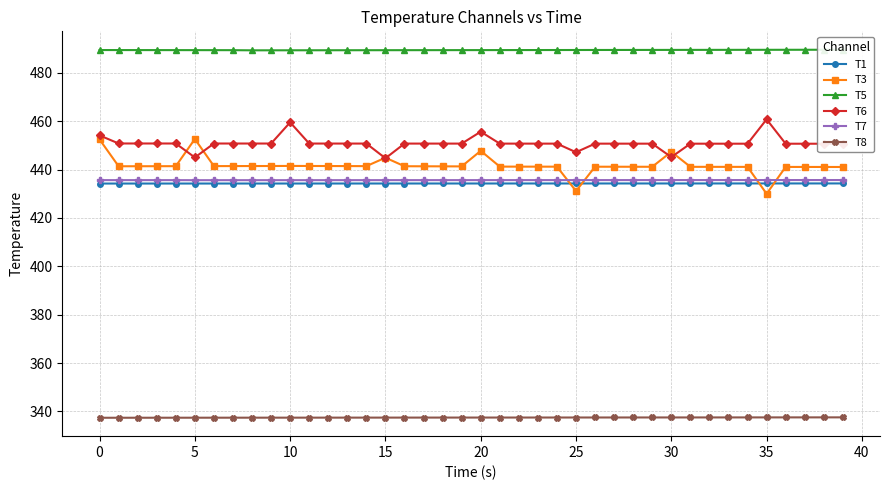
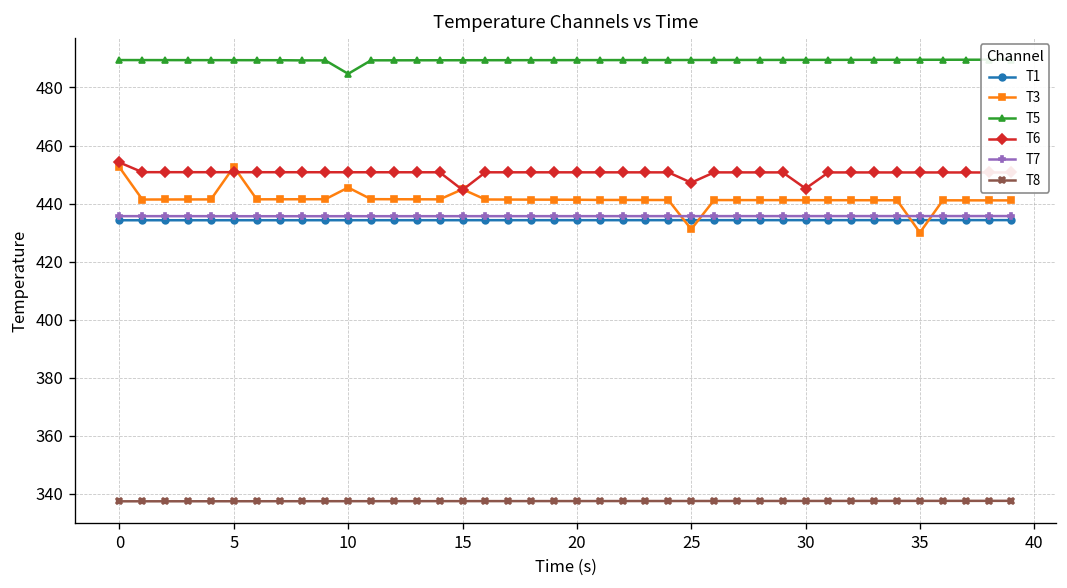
  {
    "T1": {
      "0": 434,
      "5": 434,
      "10": 434,
      "15": 434,
      "20": 434,
      "25": 434,
      "30": 434,
      "35": 434
    },
    "T3": {
      "0": 452,
      "5": 453,
-     "10": 442,
-     "20": 448,
+     "10": 446,
+     "20": 441,
      "25": 431,
-     "30": 447,
+     "30": 441,
      "35": 430
    },
    "T5": {
      "0": 489,
      "5": 489,
-     "10": 489,
+     "10": 485,
      "15": 489,
      "20": 489,
      "25": 489,
      "30": 490,
      "35": 490
    },
    "T6": {
      "0": 454,
-     "5": 445,
-     "10": 460,
-     "20": 456,
+     "5": 451,
+     "10": 451,
+     "20": 451,
      "25": 447,
      "30": 445,
-     "35": 461
+     "35": 451
    },
    "T7": {
      "0": 436,
      "5": 436,
      "10": 436,
      "15": 436,
      "20": 436,
      "25": 436,
      "30": 436,
      "35": 436
    },
    "T8": {
      "0": 337,
      "5": 337,
      "10": 337,
      "15": 337,
      "20": 337,
      "25": 337,
      "30": 338,
      "35": 338
    }
  }
